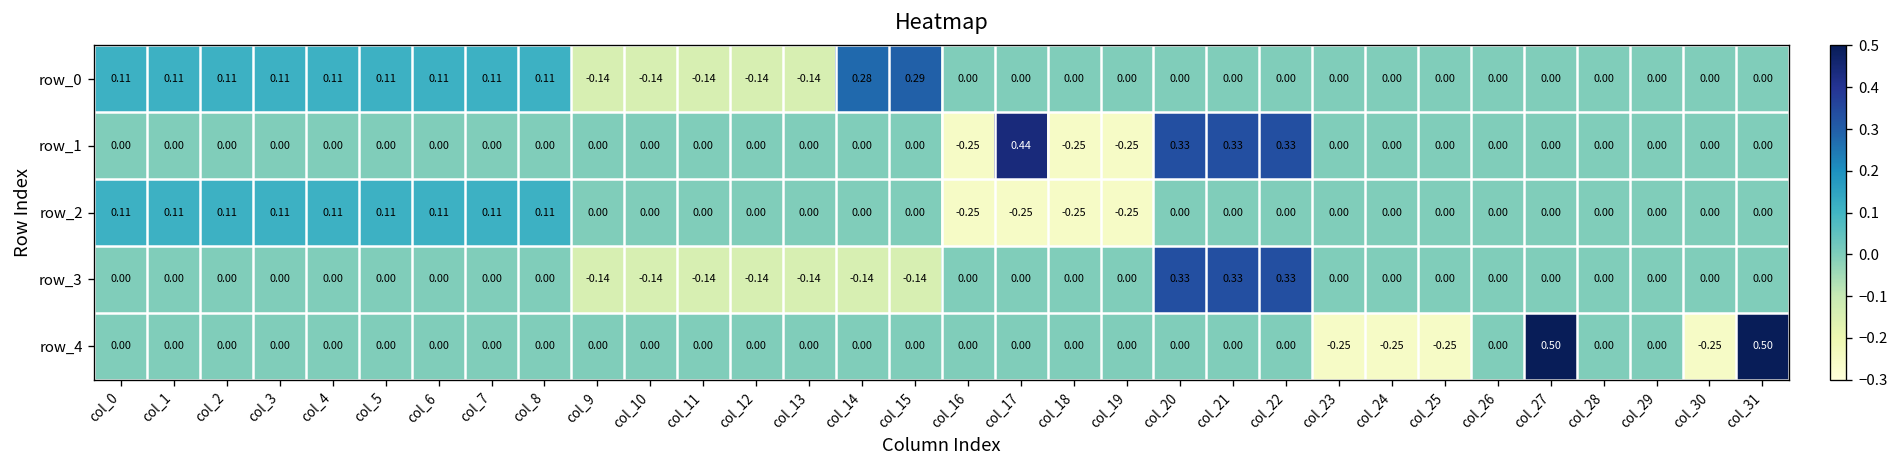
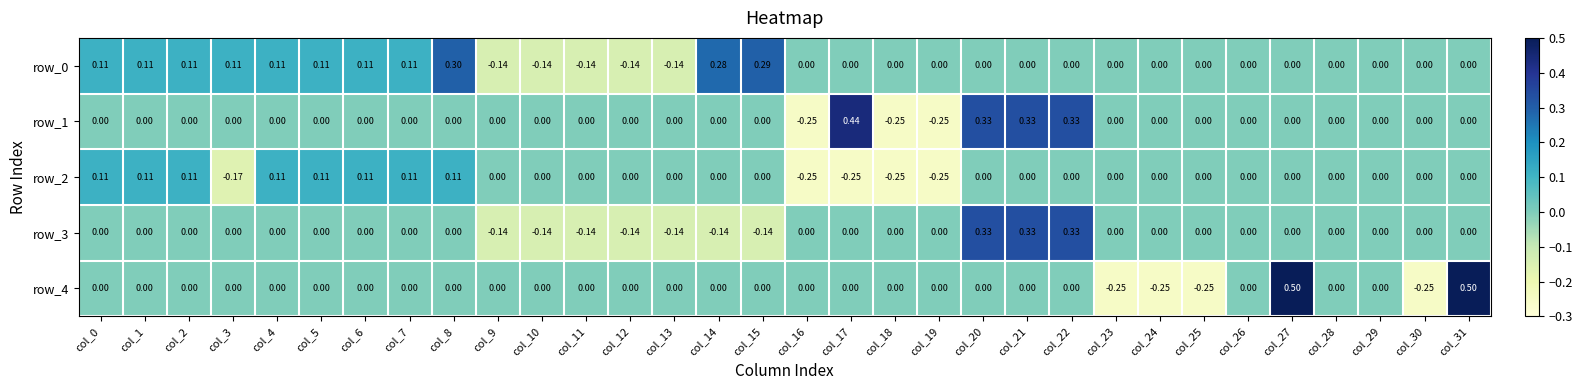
  {
    "row_0": {
      "col_0": 0.11,
      "col_1": 0.11,
      "col_2": 0.11,
      "col_3": 0.11,
      "col_4": 0.11,
      "col_5": 0.11,
      "col_6": 0.11,
      "col_7": 0.11,
-     "col_8": 0.11,
+     "col_8": 0.30,
      "col_9": -0.14,
      "col_10": -0.14,
      "col_11": -0.14,
      "col_12": -0.14,
      "col_13": -0.14,
      "col_14": 0.28,
      "col_15": 0.29,
      "col_16": 0.00,
      "col_17": 0.00,
      "col_18": 0.00,
      "col_19": 0.00,
      "col_20": 0.00,
      "col_21": 0.00,
      "col_22": 0.00,
      "col_23": 0.00,
      "col_24": 0.00,
      "col_25": 0.00,
      "col_26": 0.00,
      "col_27": 0.00,
      "col_28": 0.00,
      "col_29": 0.00,
      "col_30": 0.00,
      "col_31": 0.00
    },
    "row_1": {
      "col_0": 0.00,
      "col_1": 0.00,
      "col_2": 0.00,
      "col_3": 0.00,
      "col_4": 0.00,
      "col_5": 0.00,
      "col_6": 0.00,
      "col_7": 0.00,
      "col_8": 0.00,
      "col_9": 0.00,
      "col_10": 0.00,
      "col_11": 0.00,
      "col_12": 0.00,
      "col_13": 0.00,
      "col_14": 0.00,
      "col_15": 0.00,
      "col_16": -0.25,
      "col_17": 0.44,
      "col_18": -0.25,
      "col_19": -0.25,
      "col_20": 0.33,
      "col_21": 0.33,
      "col_22": 0.33,
      "col_23": 0.00,
      "col_24": 0.00,
      "col_25": 0.00,
      "col_26": 0.00,
      "col_27": 0.00,
      "col_28": 0.00,
      "col_29": 0.00,
      "col_30": 0.00,
      "col_31": 0.00
    },
    "row_2": {
      "col_0": 0.11,
      "col_1": 0.11,
      "col_2": 0.11,
-     "col_3": 0.11,
+     "col_3": -0.17,
      "col_4": 0.11,
      "col_5": 0.11,
      "col_6": 0.11,
      "col_7": 0.11,
      "col_8": 0.11,
      "col_9": 0.00,
      "col_10": 0.00,
      "col_11": 0.00,
      "col_12": 0.00,
      "col_13": 0.00,
      "col_14": 0.00,
      "col_15": 0.00,
      "col_16": -0.25,
      "col_17": -0.25,
      "col_18": -0.25,
      "col_19": -0.25,
      "col_20": 0.00,
      "col_21": 0.00,
      "col_22": 0.00,
      "col_23": 0.00,
      "col_24": 0.00,
      "col_25": 0.00,
      "col_26": 0.00,
      "col_27": 0.00,
      "col_28": 0.00,
      "col_29": 0.00,
      "col_30": 0.00,
      "col_31": 0.00
    },
    "row_3": {
      "col_0": 0.00,
      "col_1": 0.00,
      "col_2": 0.00,
      "col_3": 0.00,
      "col_4": 0.00,
      "col_5": 0.00,
      "col_6": 0.00,
      "col_7": 0.00,
      "col_8": 0.00,
      "col_9": -0.14,
      "col_10": -0.14,
      "col_11": -0.14,
      "col_12": -0.14,
      "col_13": -0.14,
      "col_14": -0.14,
      "col_15": -0.14,
      "col_16": 0.00,
      "col_17": 0.00,
      "col_18": 0.00,
      "col_19": 0.00,
      "col_20": 0.33,
      "col_21": 0.33,
      "col_22": 0.33,
      "col_23": 0.00,
      "col_24": 0.00,
      "col_25": 0.00,
      "col_26": 0.00,
      "col_27": 0.00,
      "col_28": 0.00,
      "col_29": 0.00,
      "col_30": 0.00,
      "col_31": 0.00
    },
    "row_4": {
      "col_0": 0.00,
      "col_1": 0.00,
      "col_2": 0.00,
      "col_3": 0.00,
      "col_4": 0.00,
      "col_5": 0.00,
      "col_6": 0.00,
      "col_7": 0.00,
      "col_8": 0.00,
      "col_9": 0.00,
      "col_10": 0.00,
      "col_11": 0.00,
      "col_12": 0.00,
      "col_13": 0.00,
      "col_14": 0.00,
      "col_15": 0.00,
      "col_16": 0.00,
      "col_17": 0.00,
      "col_18": 0.00,
      "col_19": 0.00,
      "col_20": 0.00,
      "col_21": 0.00,
      "col_22": 0.00,
      "col_23": -0.25,
      "col_24": -0.25,
      "col_25": -0.25,
      "col_26": 0.00,
      "col_27": 0.50,
      "col_28": 0.00,
      "col_29": 0.00,
      "col_30": -0.25,
      "col_31": 0.50
    }
  }
